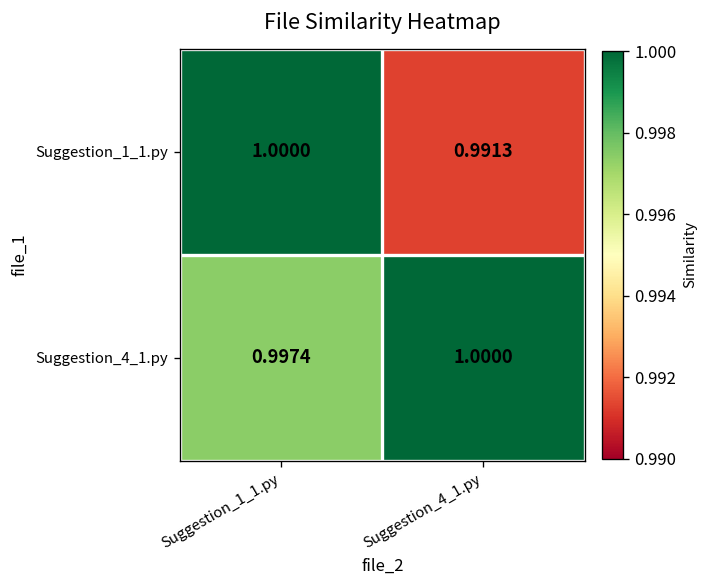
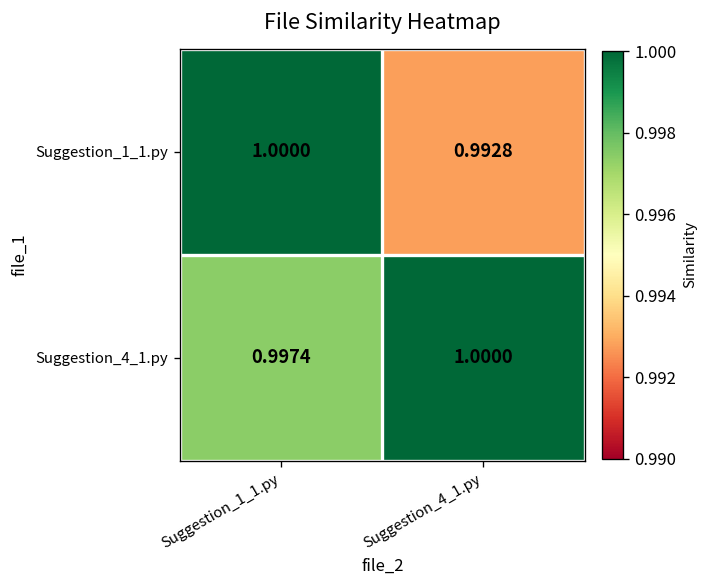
  {
    "Suggestion_1_1.py": {
      "Suggestion_1_1.py": 1.0000,
-     "Suggestion_4_1.py": 0.9913
+     "Suggestion_4_1.py": 0.9928
    },
    "Suggestion_4_1.py": {
      "Suggestion_1_1.py": 0.9974,
      "Suggestion_4_1.py": 1.0000
    }
  }
